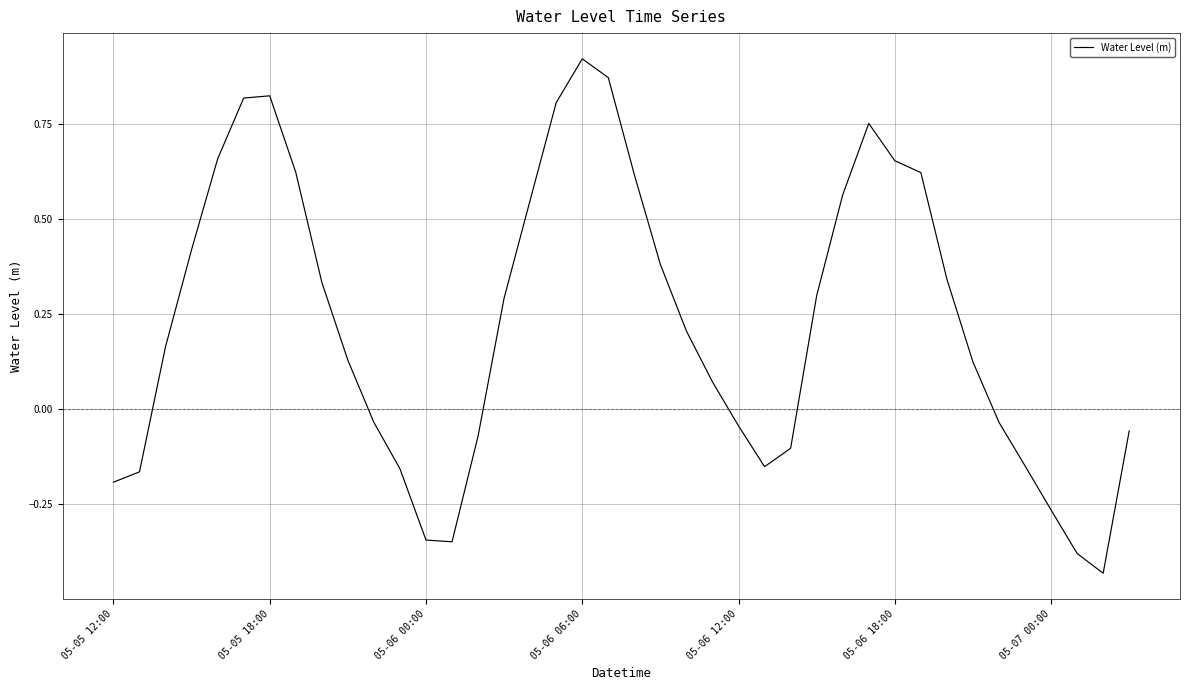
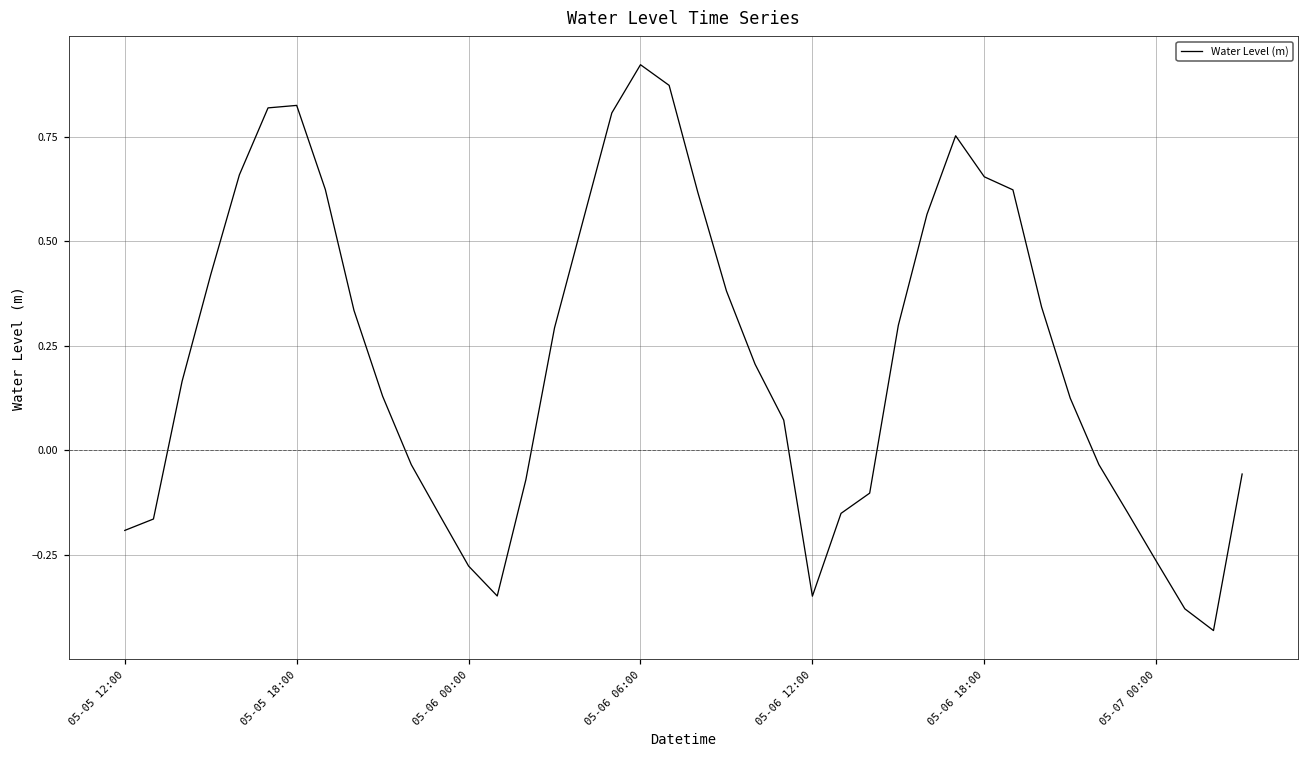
  {
    "05-05 12:00": -0.19,
    "05-05 18:00": 0.83,
-   "05-06 00:00": -0.34,
+   "05-06 00:00": -0.28,
    "05-06 06:00": 0.92,
-   "05-06 12:00": -0.04,
+   "05-06 12:00": -0.35,
    "05-06 18:00": 0.65,
    "05-07 00:00": -0.27
  }
